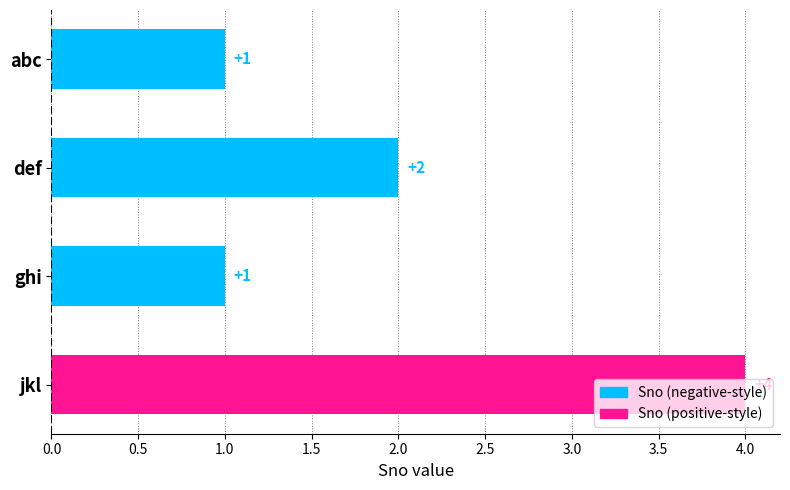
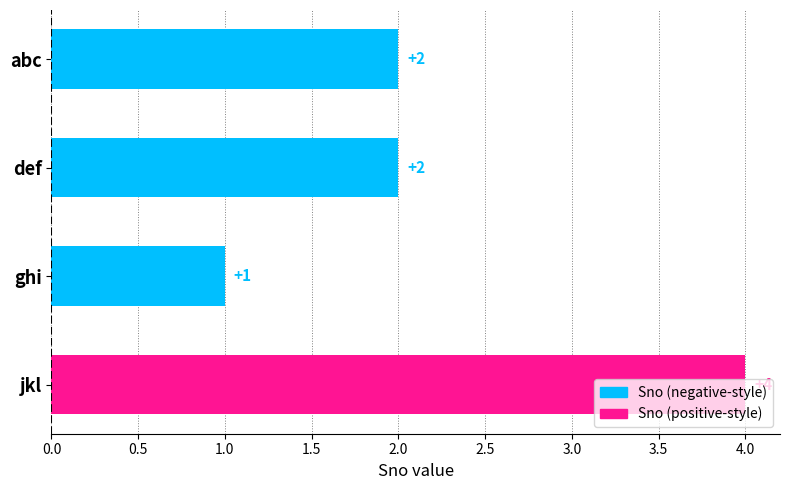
  {
-   "abc": "+1",
+   "abc": "+2",
    "def": "+2",
    "ghi": "+1"
  }
